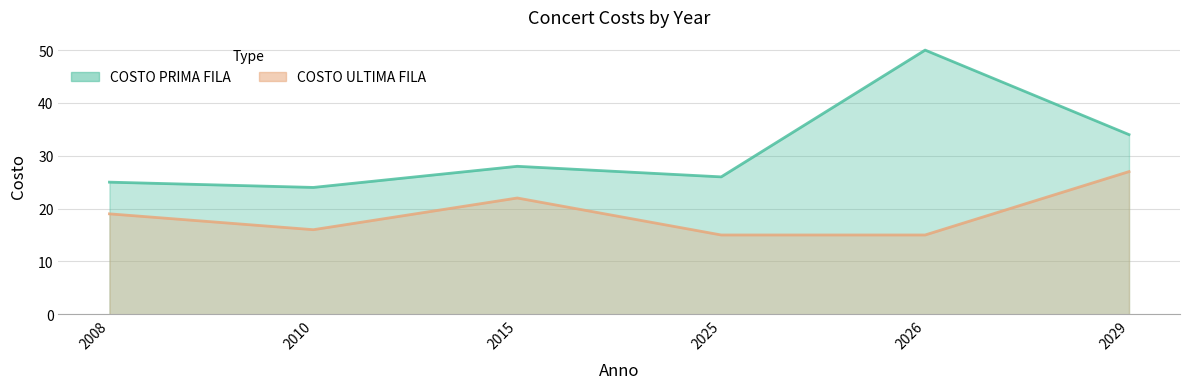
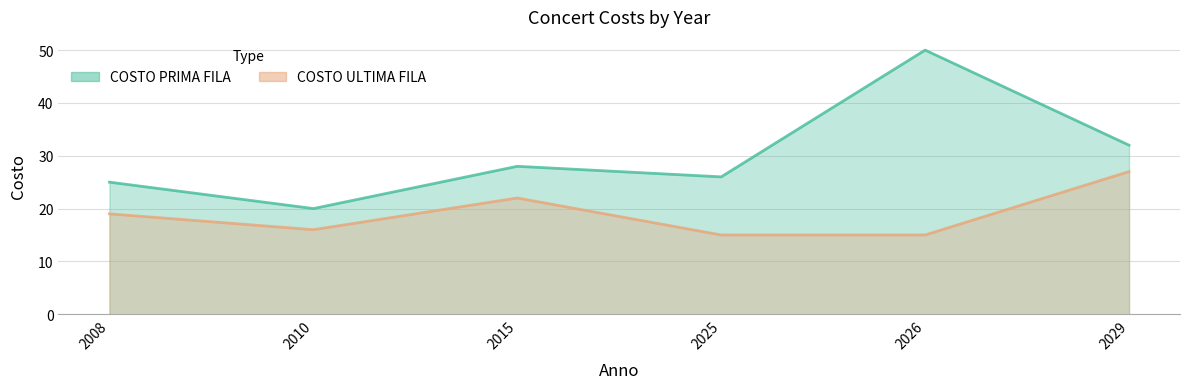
  {
    "COSTO PRIMA FILA": {
      "2008": 25,
-     "2010": 24,
+     "2010": 20,
      "2015": 28,
      "2025": 26,
      "2026": 50,
-     "2029": 34
+     "2029": 32
    },
    "COSTO ULTIMA FILA": {
      "2008": 19,
      "2010": 16,
      "2015": 22,
      "2025": 15,
      "2026": 15,
      "2029": 27
    }
  }
